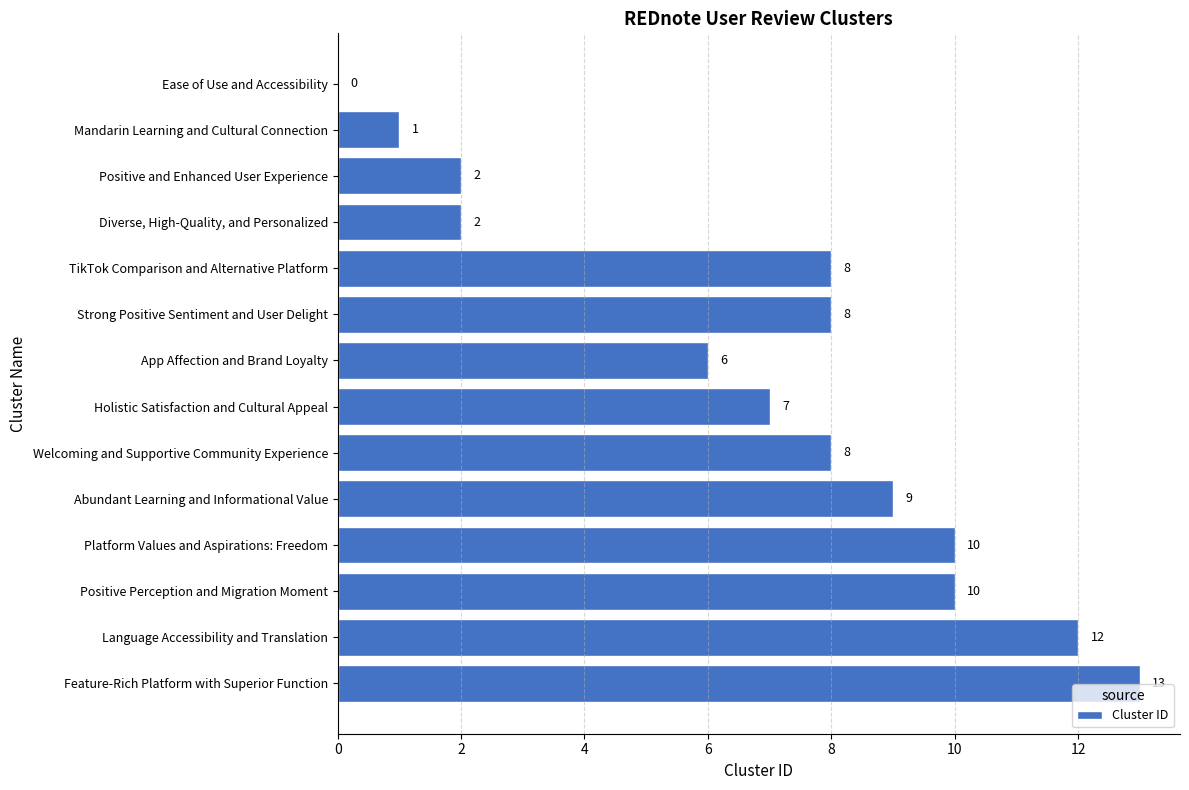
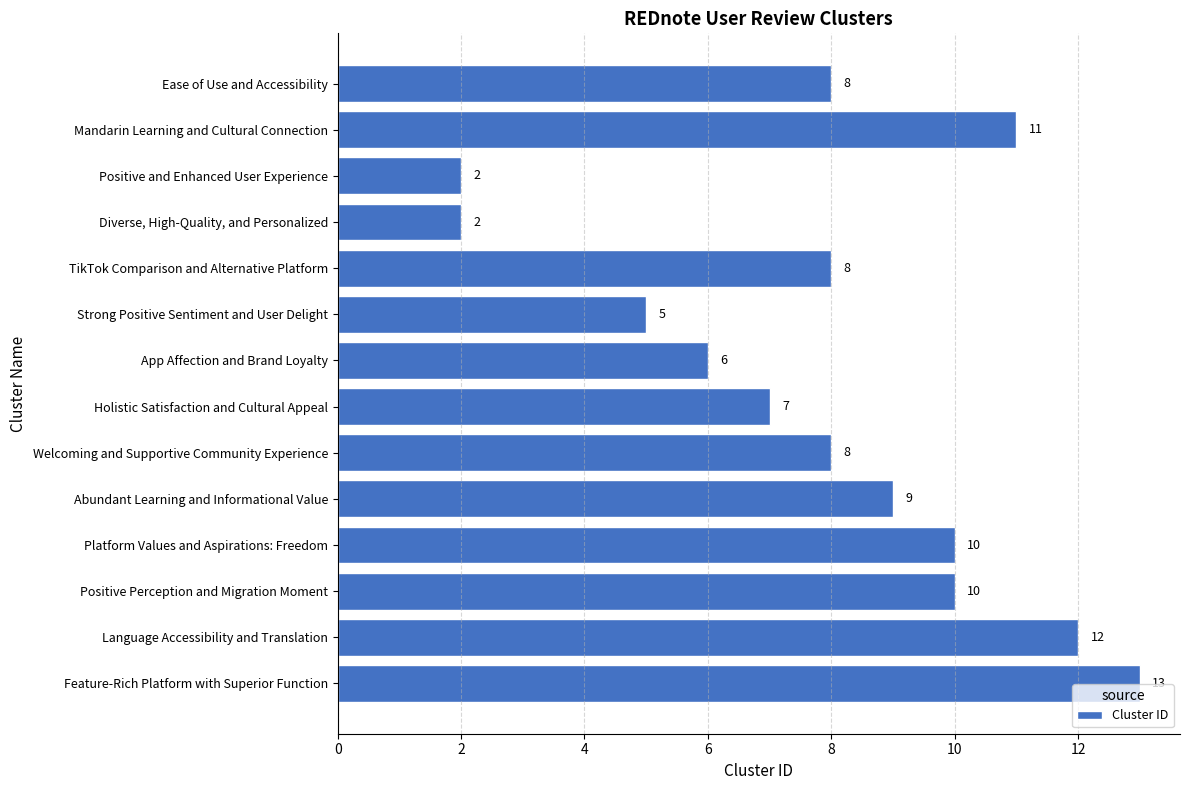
  {
-   "Ease of Use and Accessibility": 0,
-   "Mandarin Learning and Cultural Connection": 1,
+   "Ease of Use and Accessibility": 8,
+   "Mandarin Learning and Cultural Connection": 11,
    "Positive and Enhanced User Experience": 2,
    "Diverse, High-Quality, and Personalized": 2,
    "TikTok Comparison and Alternative Platform": 8,
-   "Strong Positive Sentiment and User Delight": 8,
+   "Strong Positive Sentiment and User Delight": 5,
    "App Affection and Brand Loyalty": 6,
    "Holistic Satisfaction and Cultural Appeal": 7,
    "Welcoming and Supportive Community Experience": 8,
    "Abundant Learning and Informational Value": 9,
    "Platform Values and Aspirations: Freedom": 10,
    "Positive Perception and Migration Moment": 10,
    "Language Accessibility and Translation": 12
  }
